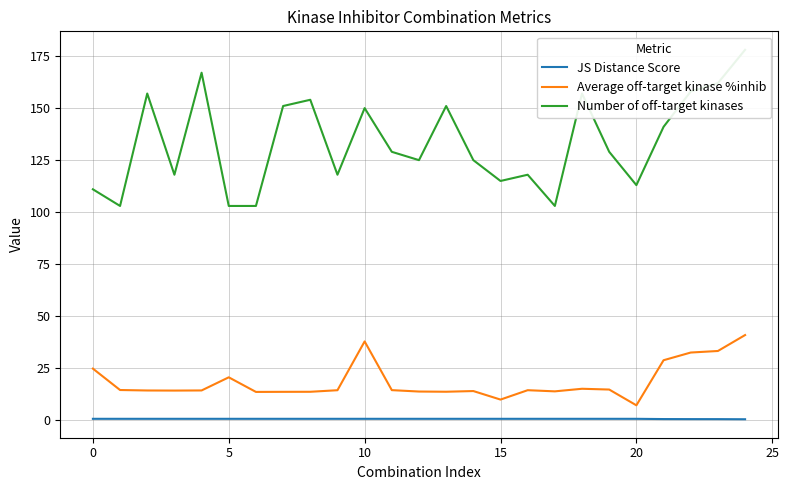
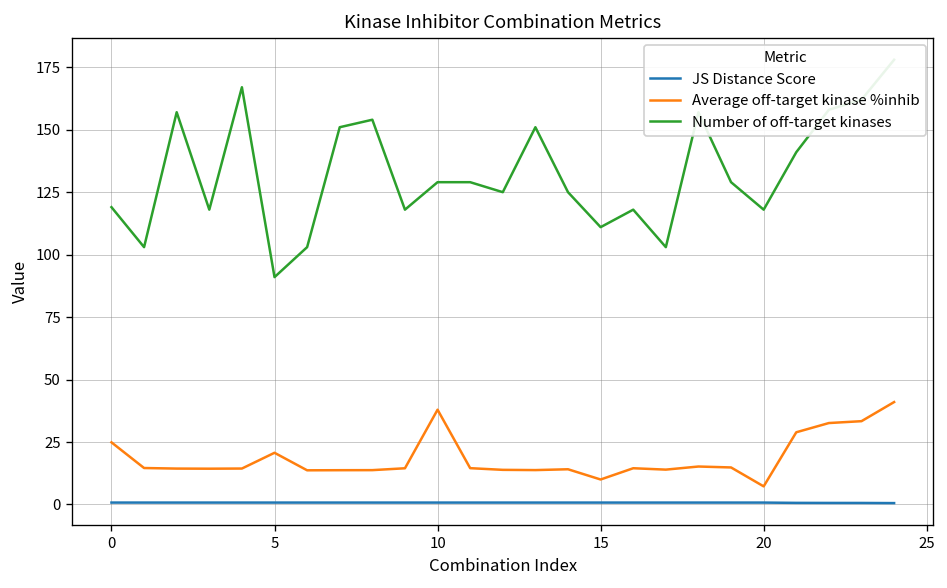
  {
    "JS Distance Score": {
      "0": 1,
      "5": 1,
      "10": 1,
      "15": 1,
      "20": 1
    },
    "Average off-target kinase %inhib": {
      "0": 25,
      "5": 21,
      "10": 38,
      "15": 10,
      "20": 7
    },
    "Number of off-target kinases": {
-     "0": 111,
-     "5": 103,
-     "10": 150,
-     "15": 115,
-     "20": 113
+     "0": 119,
+     "5": 91,
+     "10": 129,
+     "15": 111,
+     "20": 118
    }
  }
